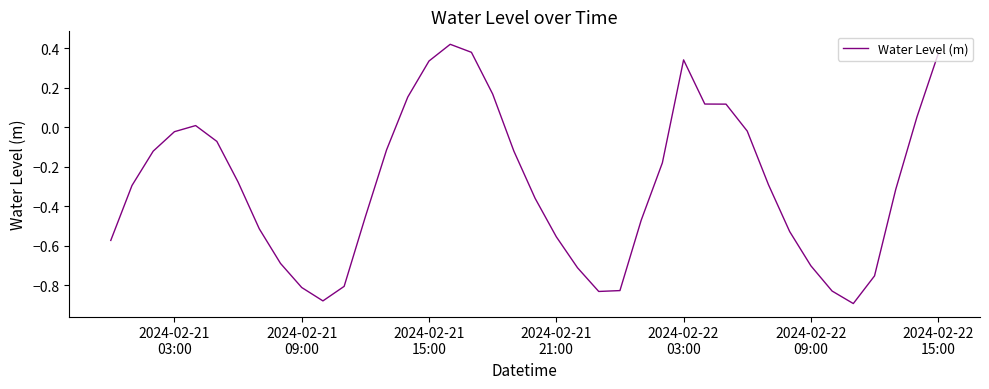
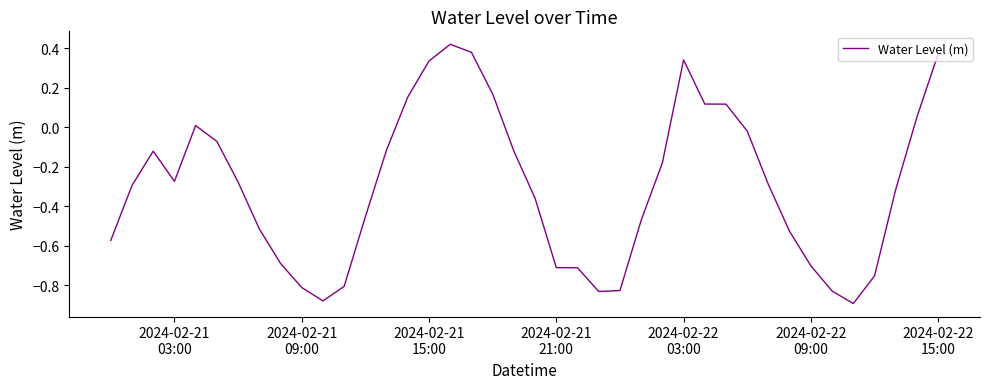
  {
-   "2024-02-21 03:00": -0.02,
+   "2024-02-21 03:00": -0.27,
    "2024-02-21 09:00": -0.81,
    "2024-02-21 15:00": 0.33,
-   "2024-02-21 21:00": -0.56,
+   "2024-02-21 21:00": -0.71,
    "2024-02-22 03:00": 0.34,
    "2024-02-22 09:00": -0.70
  }
